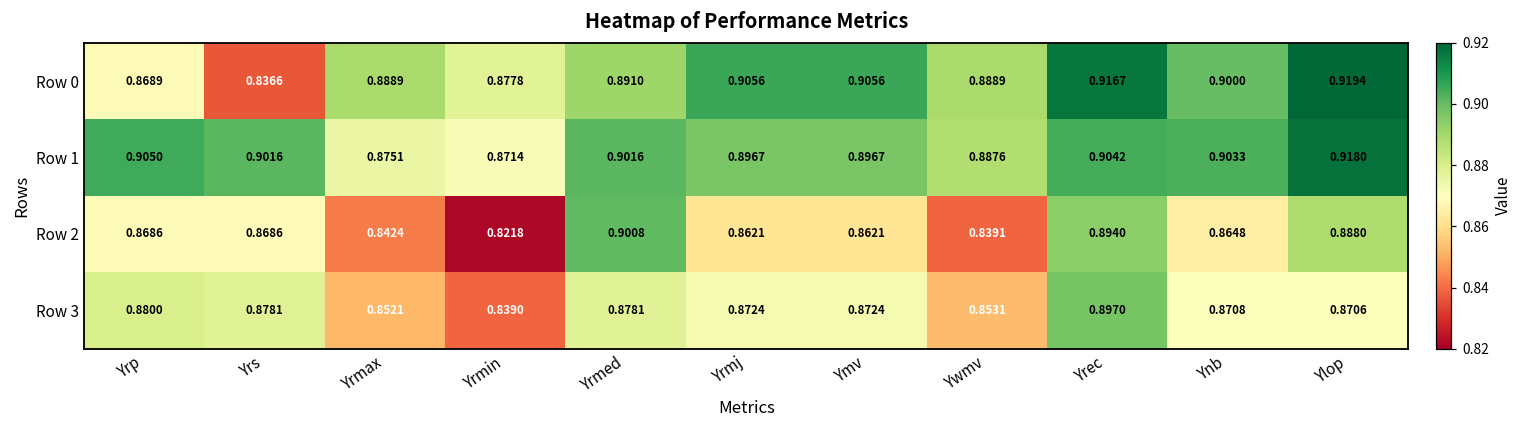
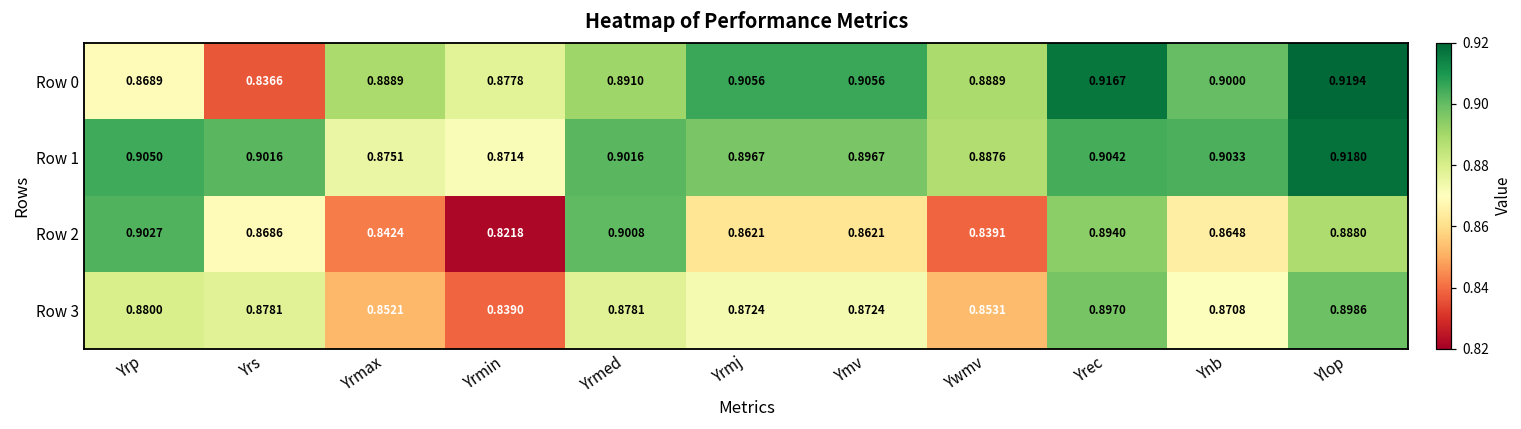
  {
    "Row 0": {
      "Yrp": 0.8689,
      "Yrs": 0.8366,
      "Yrmax": 0.8889,
      "Yrmin": 0.8778,
      "Yrmed": 0.8910,
      "Yrmj": 0.9056,
      "Ymv": 0.9056,
      "Ywmv": 0.8889,
      "Yrec": 0.9167,
      "Ynb": 0.9000,
      "Ylop": 0.9194
    },
    "Row 1": {
      "Yrp": 0.9050,
      "Yrs": 0.9016,
      "Yrmax": 0.8751,
      "Yrmin": 0.8714,
      "Yrmed": 0.9016,
      "Yrmj": 0.8967,
      "Ymv": 0.8967,
      "Ywmv": 0.8876,
      "Yrec": 0.9042,
      "Ynb": 0.9033,
      "Ylop": 0.9180
    },
    "Row 2": {
-     "Yrp": 0.8686,
+     "Yrp": 0.9027,
      "Yrs": 0.8686,
      "Yrmax": 0.8424,
      "Yrmin": 0.8218,
      "Yrmed": 0.9008,
      "Yrmj": 0.8621,
      "Ymv": 0.8621,
      "Ywmv": 0.8391,
      "Yrec": 0.8940,
      "Ynb": 0.8648,
      "Ylop": 0.8880
    },
    "Row 3": {
      "Yrp": 0.8800,
      "Yrs": 0.8781,
      "Yrmax": 0.8521,
      "Yrmin": 0.8390,
      "Yrmed": 0.8781,
      "Yrmj": 0.8724,
      "Ymv": 0.8724,
      "Ywmv": 0.8531,
      "Yrec": 0.8970,
      "Ynb": 0.8708,
-     "Ylop": 0.8706
+     "Ylop": 0.8986
    }
  }
